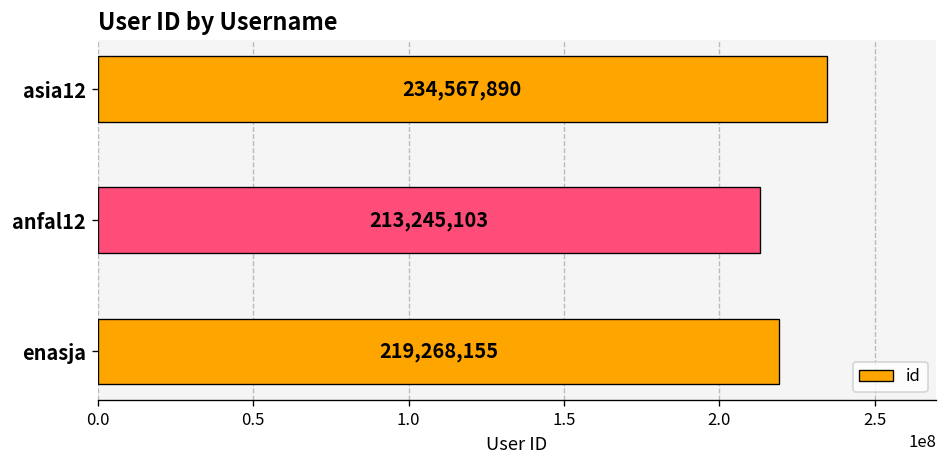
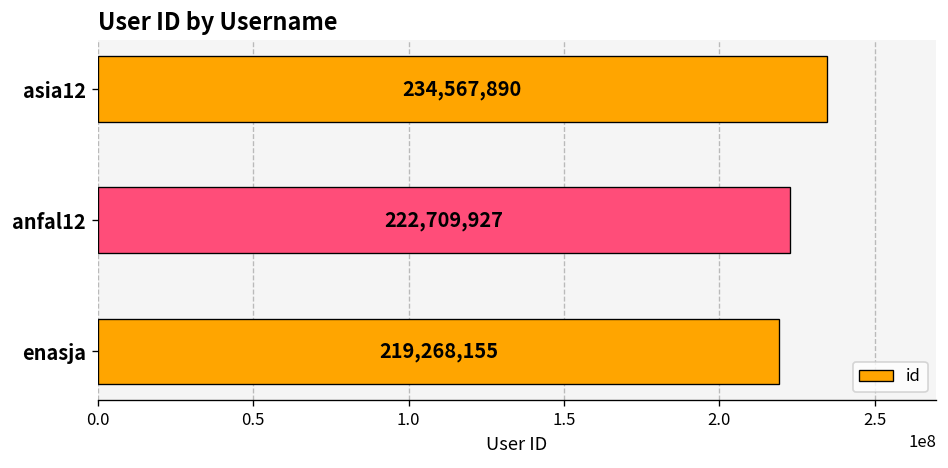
  {
    "asia12": "234,567,890",
-   "anfal12": "213,245,103",
+   "anfal12": "222,709,927",
    "enasja": "219,268,155"
  }
